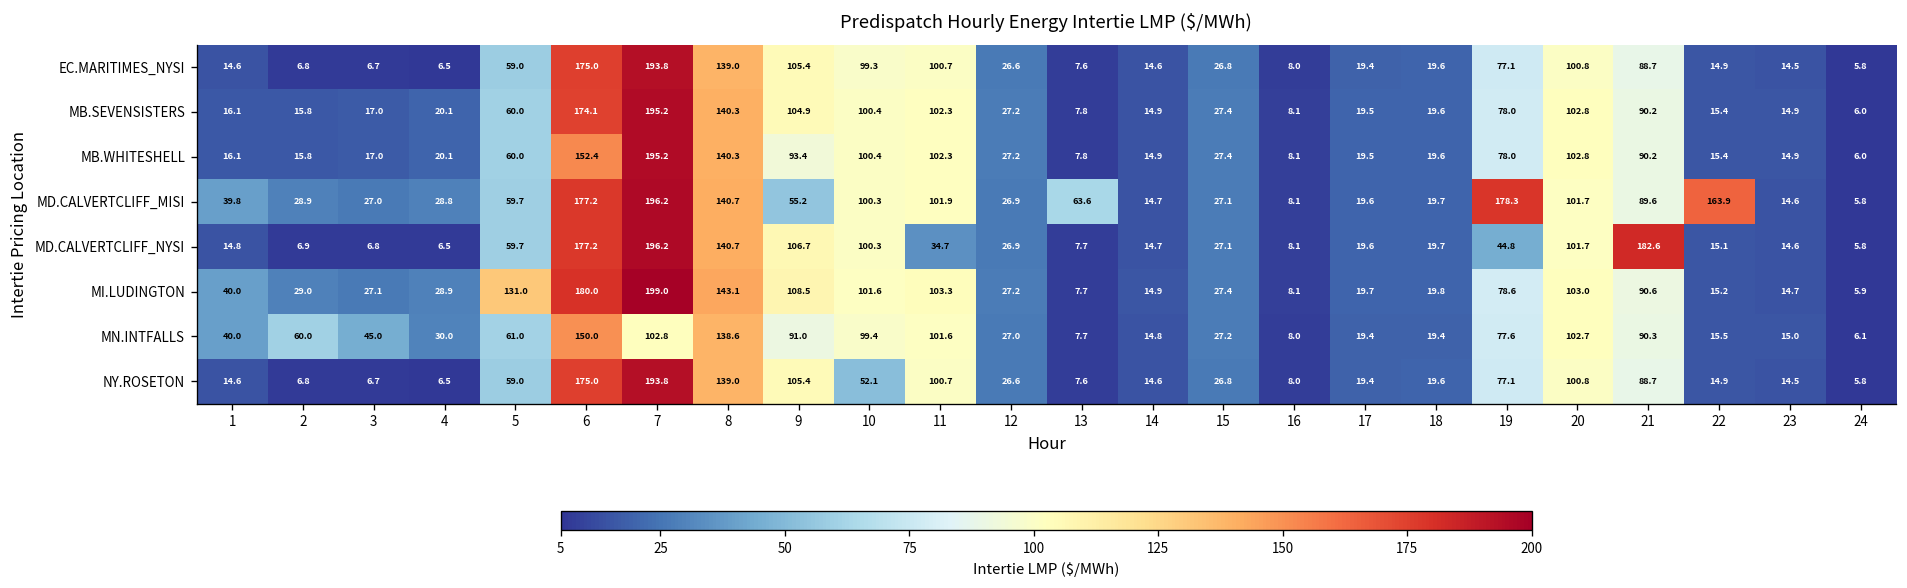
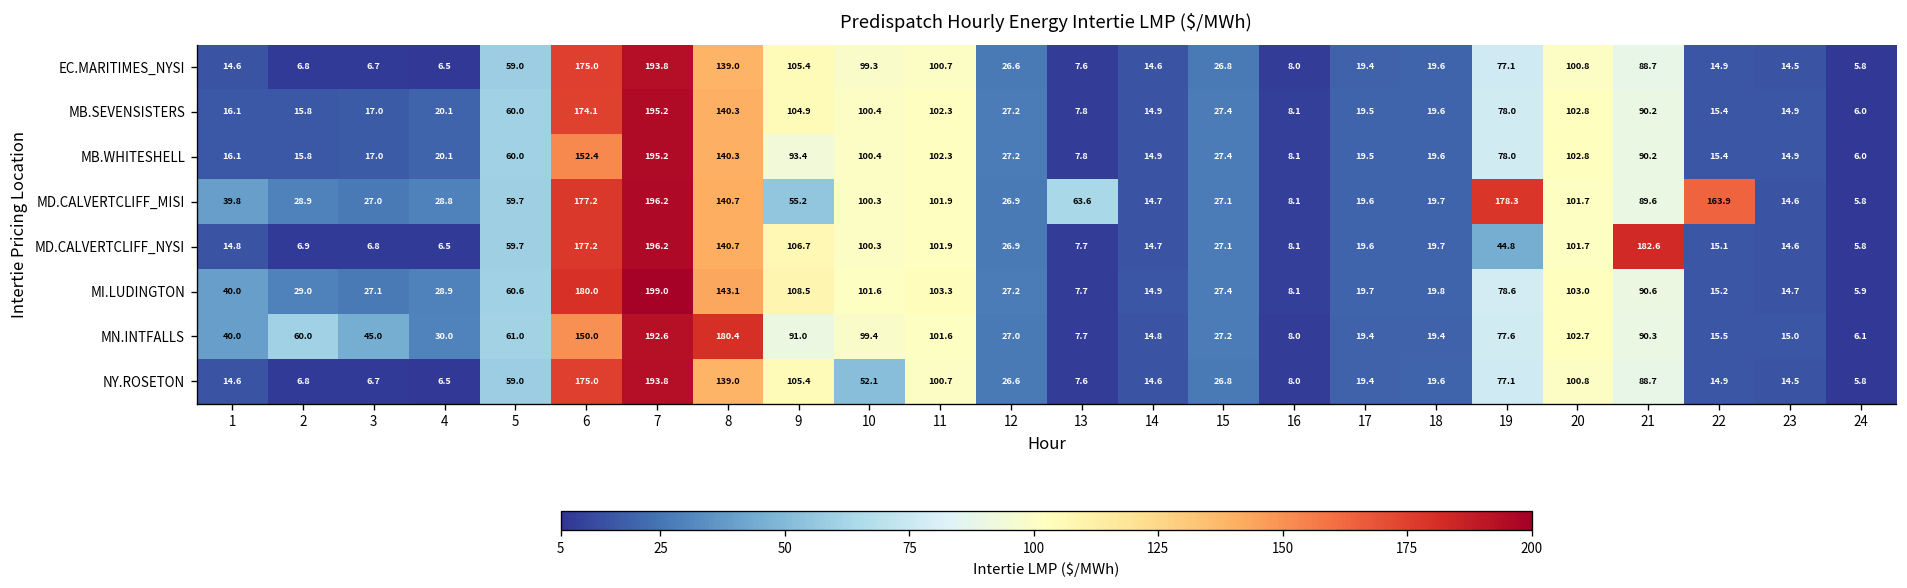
  {
    "EC.MARITIMES_NYSI": {
      "1": 14.6,
      "2": 6.8,
      "3": 6.7,
      "4": 6.5,
      "5": 59.0,
      "6": 175.0,
      "7": 193.8,
      "8": 139.0,
      "9": 105.4,
      "10": 99.3,
      "11": 100.7,
      "12": 26.6,
      "13": 7.6,
      "14": 14.6,
      "15": 26.8,
      "16": 8.0,
      "17": 19.4,
      "18": 19.6,
      "19": 77.1,
      "20": 100.8,
      "21": 88.7,
      "22": 14.9,
      "23": 14.5,
      "24": 5.8
    },
    "MB.SEVENSISTERS": {
      "1": 16.1,
      "2": 15.8,
      "3": 17.0,
      "4": 20.1,
      "5": 60.0,
      "6": 174.1,
      "7": 195.2,
      "8": 140.3,
      "9": 104.9,
      "10": 100.4,
      "11": 102.3,
      "12": 27.2,
      "13": 7.8,
      "14": 14.9,
      "15": 27.4,
      "16": 8.1,
      "17": 19.5,
      "18": 19.6,
      "19": 78.0,
      "20": 102.8,
      "21": 90.2,
      "22": 15.4,
      "23": 14.9,
      "24": 6.0
    },
    "MB.WHITESHELL": {
      "1": 16.1,
      "2": 15.8,
      "3": 17.0,
      "4": 20.1,
      "5": 60.0,
      "6": 152.4,
      "7": 195.2,
      "8": 140.3,
      "9": 93.4,
      "10": 100.4,
      "11": 102.3,
      "12": 27.2,
      "13": 7.8,
      "14": 14.9,
      "15": 27.4,
      "16": 8.1,
      "17": 19.5,
      "18": 19.6,
      "19": 78.0,
      "20": 102.8,
      "21": 90.2,
      "22": 15.4,
      "23": 14.9,
      "24": 6.0
    },
    "MD.CALVERTCLIFF_MISI": {
      "1": 39.8,
      "2": 28.9,
      "3": 27.0,
      "4": 28.8,
      "5": 59.7,
      "6": 177.2,
      "7": 196.2,
      "8": 140.7,
      "9": 55.2,
      "10": 100.3,
      "11": 101.9,
      "12": 26.9,
      "13": 63.6,
      "14": 14.7,
      "15": 27.1,
      "16": 8.1,
      "17": 19.6,
      "18": 19.7,
      "19": 178.3,
      "20": 101.7,
      "21": 89.6,
      "22": 163.9,
      "23": 14.6,
      "24": 5.8
    },
    "MD.CALVERTCLIFF_NYSI": {
      "1": 14.8,
      "2": 6.9,
      "3": 6.8,
      "4": 6.5,
      "5": 59.7,
      "6": 177.2,
      "7": 196.2,
      "8": 140.7,
      "9": 106.7,
      "10": 100.3,
-     "11": 34.7,
+     "11": 101.9,
      "12": 26.9,
      "13": 7.7,
      "14": 14.7,
      "15": 27.1,
      "16": 8.1,
      "17": 19.6,
      "18": 19.7,
      "19": 44.8,
      "20": 101.7,
      "21": 182.6,
      "22": 15.1,
      "23": 14.6,
      "24": 5.8
    },
    "MI.LUDINGTON": {
      "1": 40.0,
      "2": 29.0,
      "3": 27.1,
      "4": 28.9,
-     "5": 131.0,
+     "5": 60.6,
      "6": 180.0,
      "7": 199.0,
      "8": 143.1,
      "9": 108.5,
      "10": 101.6,
      "11": 103.3,
      "12": 27.2,
      "13": 7.7,
      "14": 14.9,
      "15": 27.4,
      "16": 8.1,
      "17": 19.7,
      "18": 19.8,
      "19": 78.6,
      "20": 103.0,
      "21": 90.6,
      "22": 15.2,
      "23": 14.7,
      "24": 5.9
    },
    "MN.INTFALLS": {
      "1": 40.0,
      "2": 60.0,
      "3": 45.0,
      "4": 30.0,
      "5": 61.0,
      "6": 150.0,
-     "7": 102.8,
-     "8": 138.6,
+     "7": 192.6,
+     "8": 180.4,
      "9": 91.0,
      "10": 99.4,
      "11": 101.6,
      "12": 27.0,
      "13": 7.7,
      "14": 14.8,
      "15": 27.2,
      "16": 8.0,
      "17": 19.4,
      "18": 19.4,
      "19": 77.6,
      "20": 102.7,
      "21": 90.3,
      "22": 15.5,
      "23": 15.0,
      "24": 6.1
    },
    "NY.ROSETON": {
      "1": 14.6,
      "2": 6.8,
      "3": 6.7,
      "4": 6.5,
      "5": 59.0,
      "6": 175.0,
      "7": 193.8,
      "8": 139.0,
      "9": 105.4,
      "10": 52.1,
      "11": 100.7,
      "12": 26.6,
      "13": 7.6,
      "14": 14.6,
      "15": 26.8,
      "16": 8.0,
      "17": 19.4,
      "18": 19.6,
      "19": 77.1,
      "20": 100.8,
      "21": 88.7,
      "22": 14.9,
      "23": 14.5,
      "24": 5.8
    }
  }
